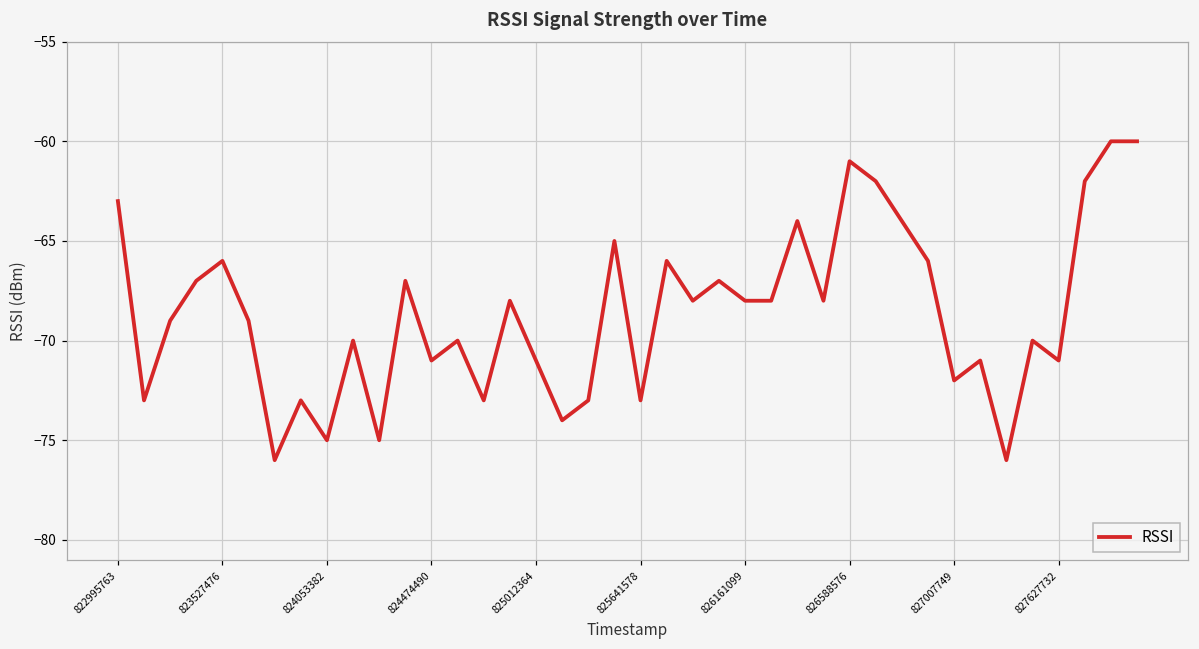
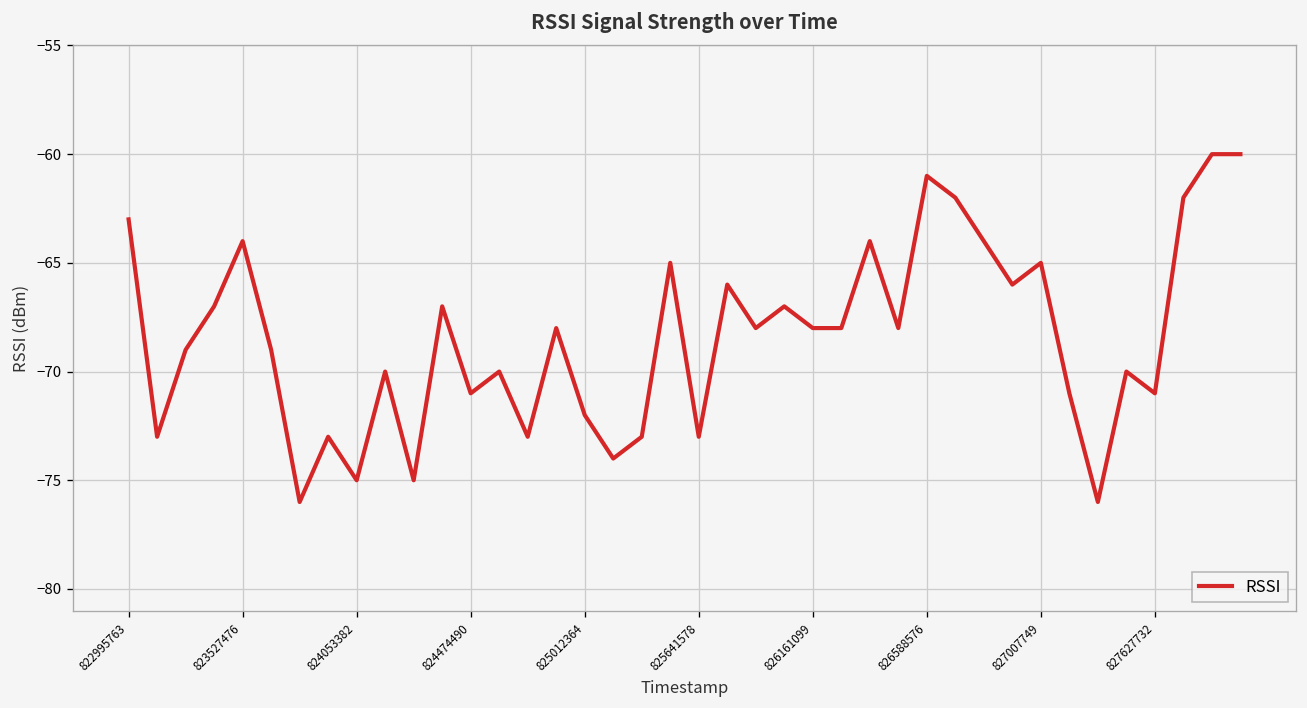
  {
    "822995763": -63,
-   "823527476": -66,
+   "823527476": -64,
    "824053382": -75,
    "824474490": -71,
-   "825012364": -71,
+   "825012364": -72,
    "825641578": -73,
    "826161099": -68,
    "826588576": -61,
-   "827007749": -72,
+   "827007749": -65,
    "827627732": -71
  }
